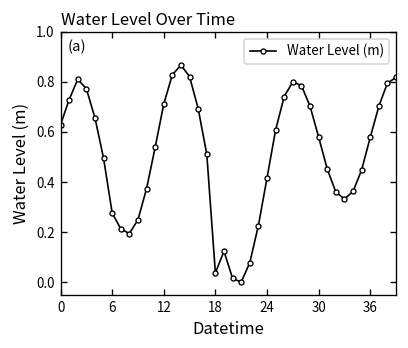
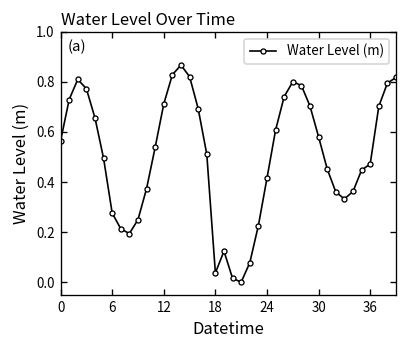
  {
-   "0": 0.63,
+   "0": 0.56,
    "6": 0.28,
    "12": 0.71,
    "18": 0.04,
    "24": 0.42,
    "30": 0.58,
-   "36": 0.58
+   "36": 0.47
  }
